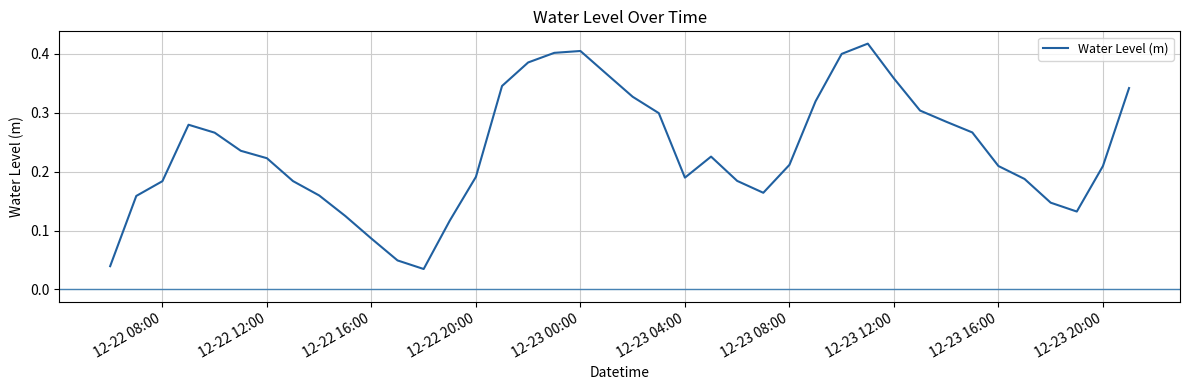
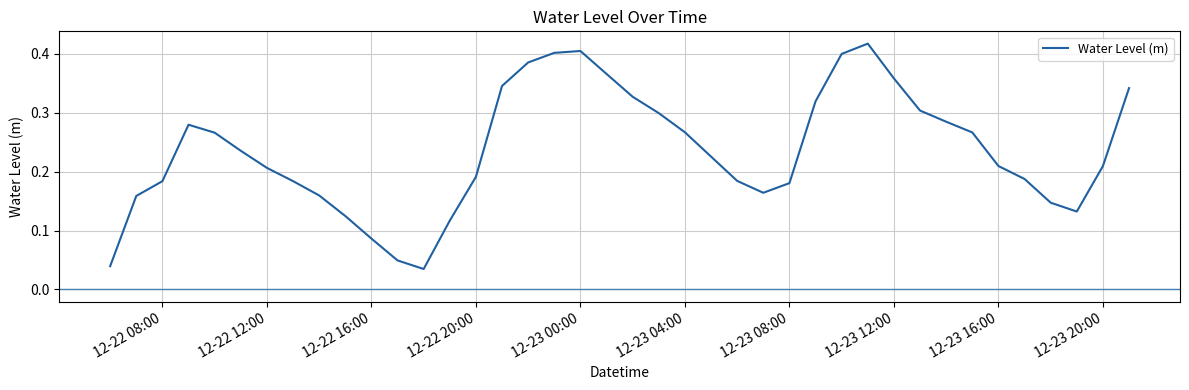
  {
    "12-22 08:00": 0.18,
-   "12-22 12:00": 0.22,
+   "12-22 12:00": 0.21,
    "12-22 16:00": 0.09,
    "12-22 20:00": 0.19,
    "12-23 00:00": 0.40,
-   "12-23 04:00": 0.19,
-   "12-23 08:00": 0.21,
+   "12-23 04:00": 0.27,
+   "12-23 08:00": 0.18,
    "12-23 12:00": 0.36,
    "12-23 16:00": 0.21,
    "12-23 20:00": 0.21
  }
